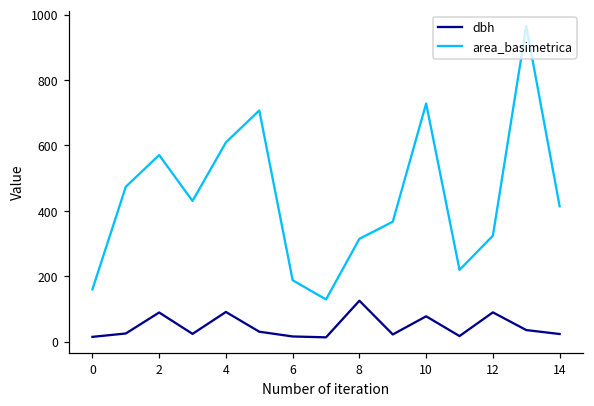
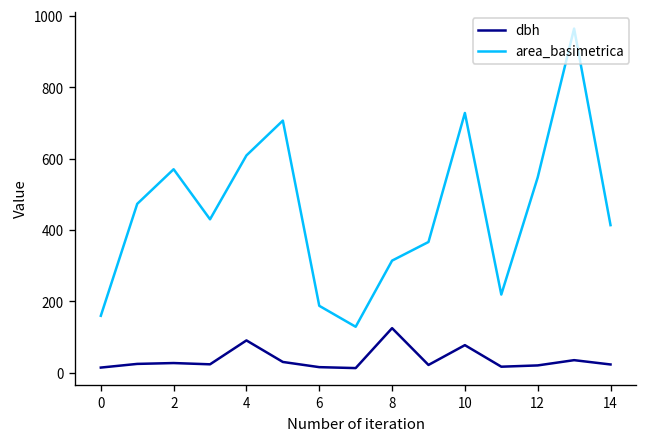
  {
    "dbh": {
      "0": 10,
-     "2": 90,
+     "2": 30,
      "4": 90,
      "6": 20,
      "8": 120,
      "10": 80,
-     "12": 90,
+     "12": 20,
      "14": 20
    },
    "area_basimetrica": {
      "0": 160,
      "2": 570,
      "4": 610,
      "6": 190,
      "8": 310,
      "10": 730,
-     "12": 320,
+     "12": 550,
      "14": 410
    }
  }
